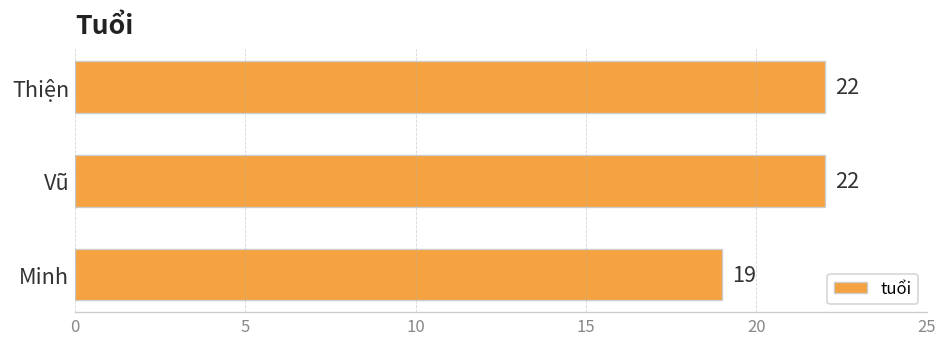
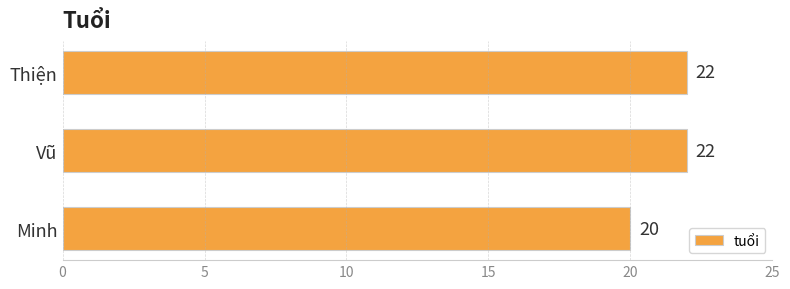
  {
    "Thiện": 22,
    "Vũ": 22,
-   "Minh": 19
+   "Minh": 20
  }
